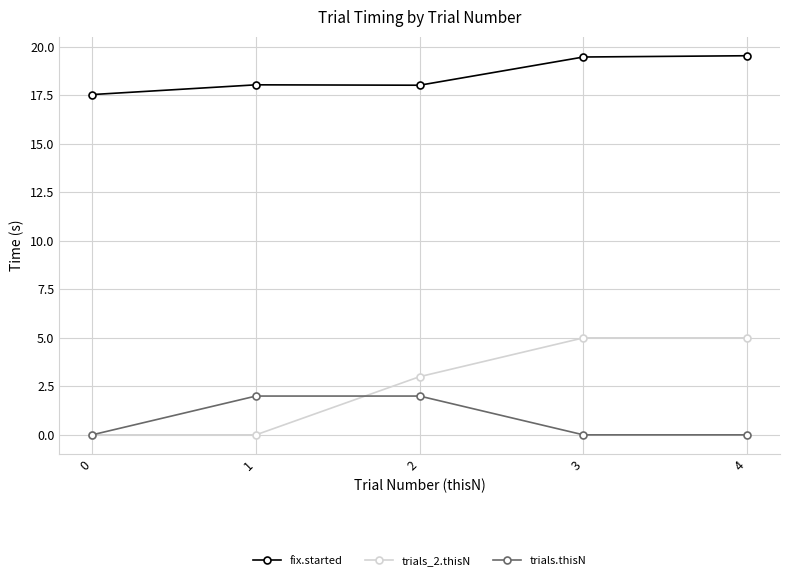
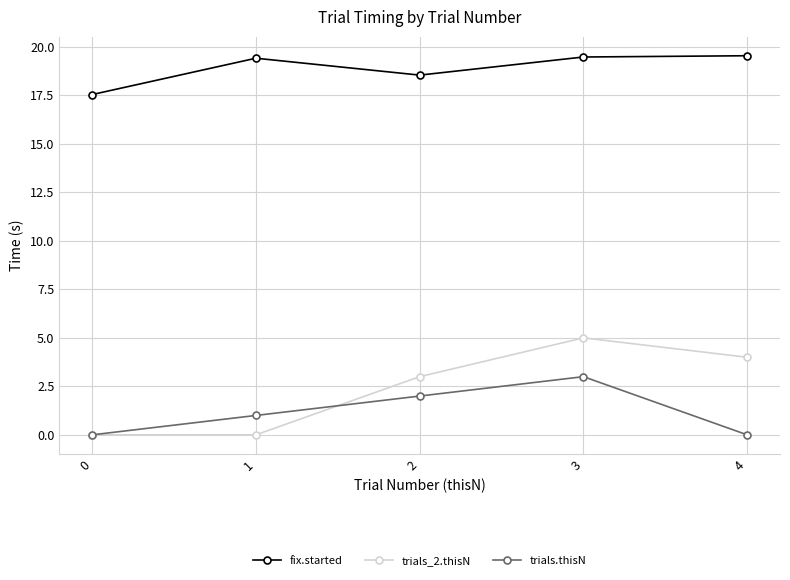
  {
    "fix.started": {
      "0": 17.5,
-     "1": 18.0,
-     "2": 18.0,
+     "1": 19.4,
+     "2": 18.5,
      "3": 19.5,
      "4": 19.5
    },
    "trials_2.thisN": {
      "1": 0,
      "2": 3,
      "3": 5,
-     "4": 5
+     "4": 4
    },
    "trials.thisN": {
-     "1": 2,
+     "1": 1,
      "2": 2,
-     "3": 0,
+     "3": 3,
      "4": 0
    }
  }
